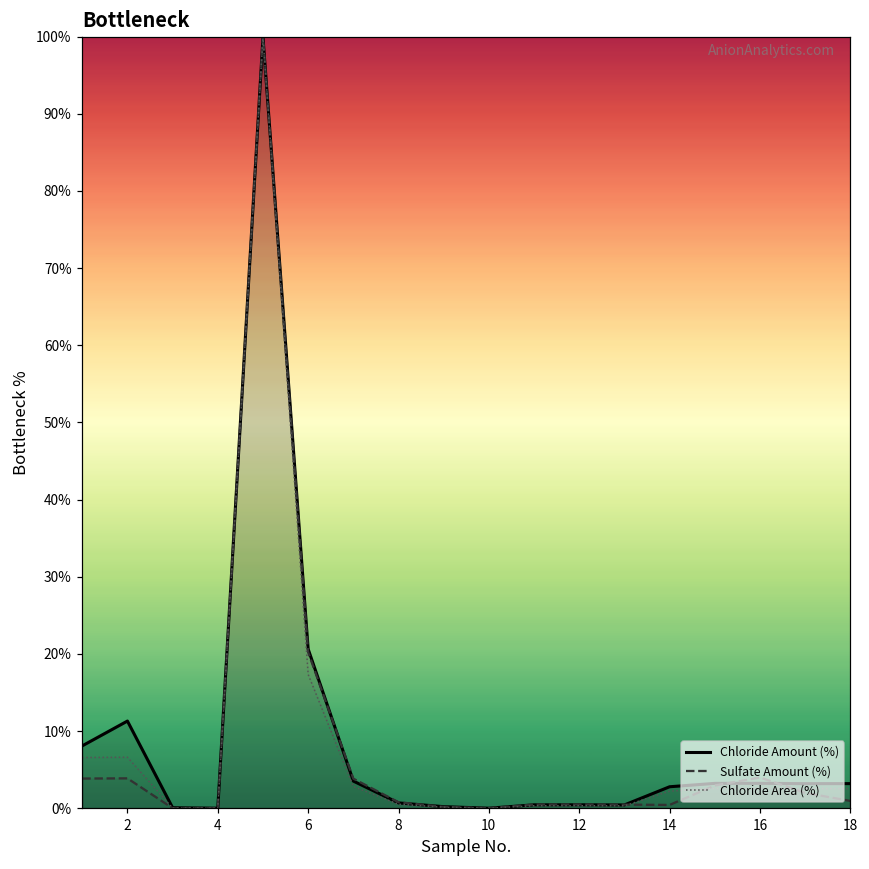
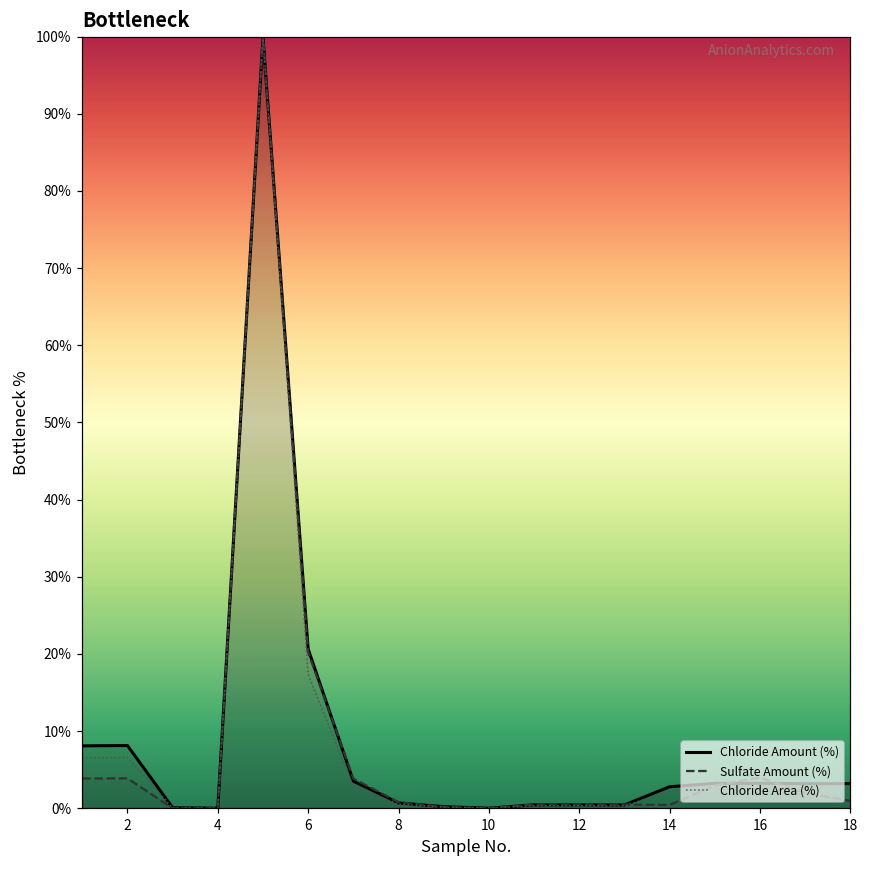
  {
    "Chloride Amount (%)": {
-     "2": "11%",
+     "2": "8%",
      "6": "21%",
      "14": "3%",
      "18": "3%"
    }
  }
